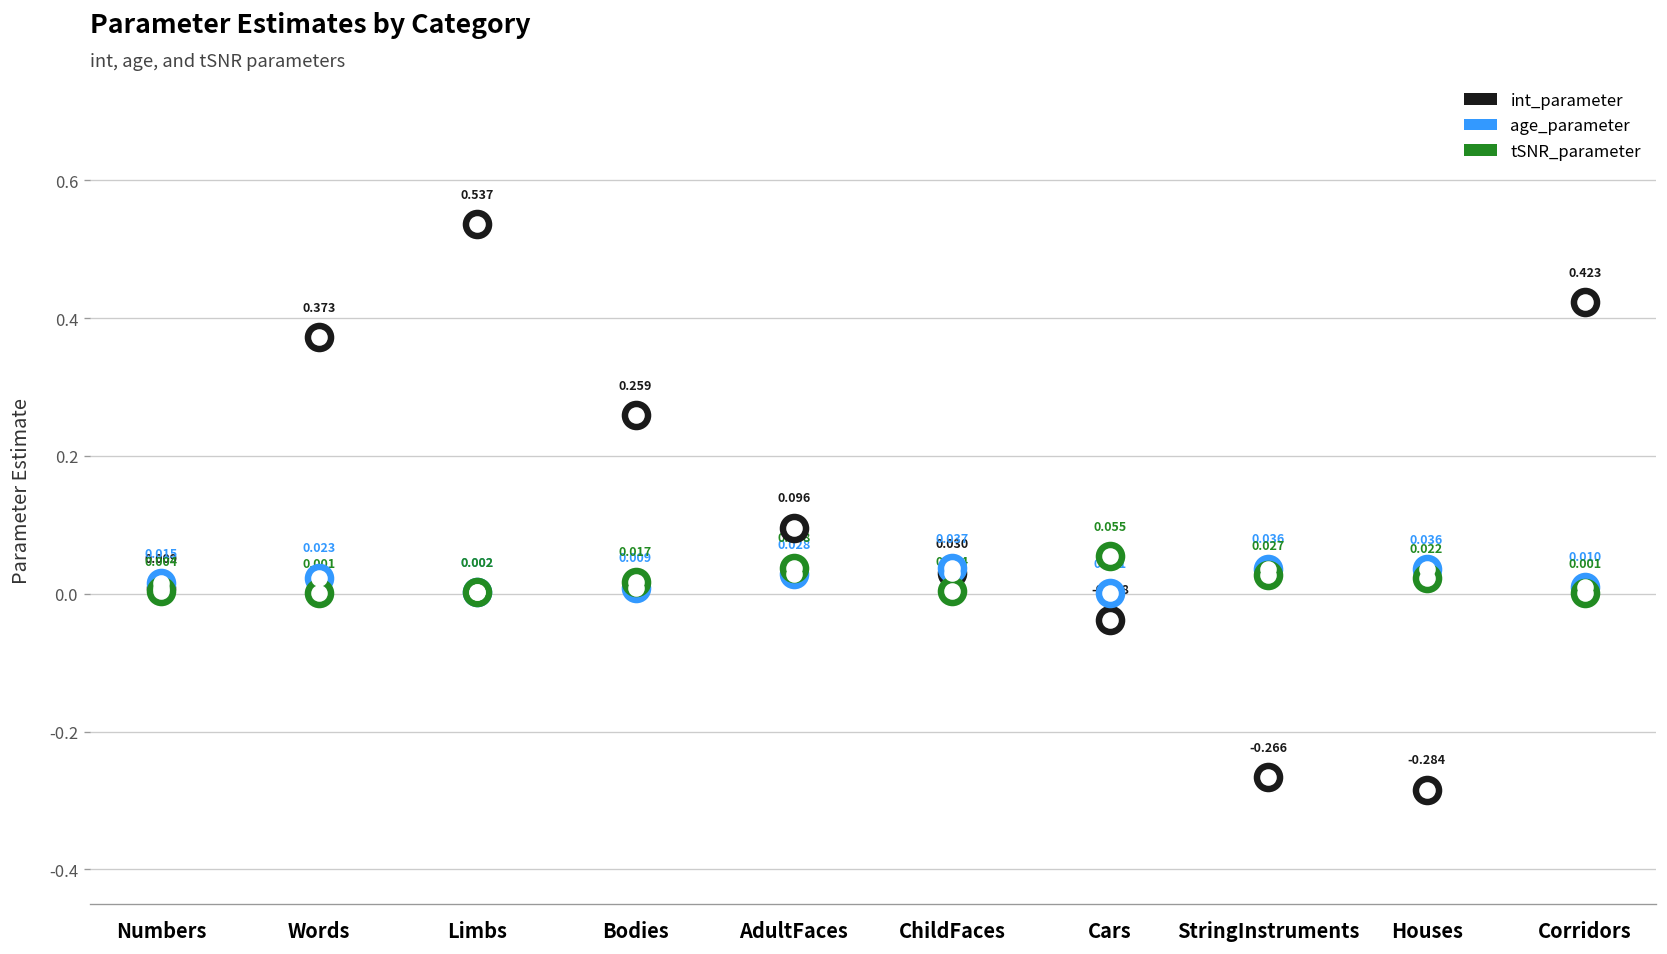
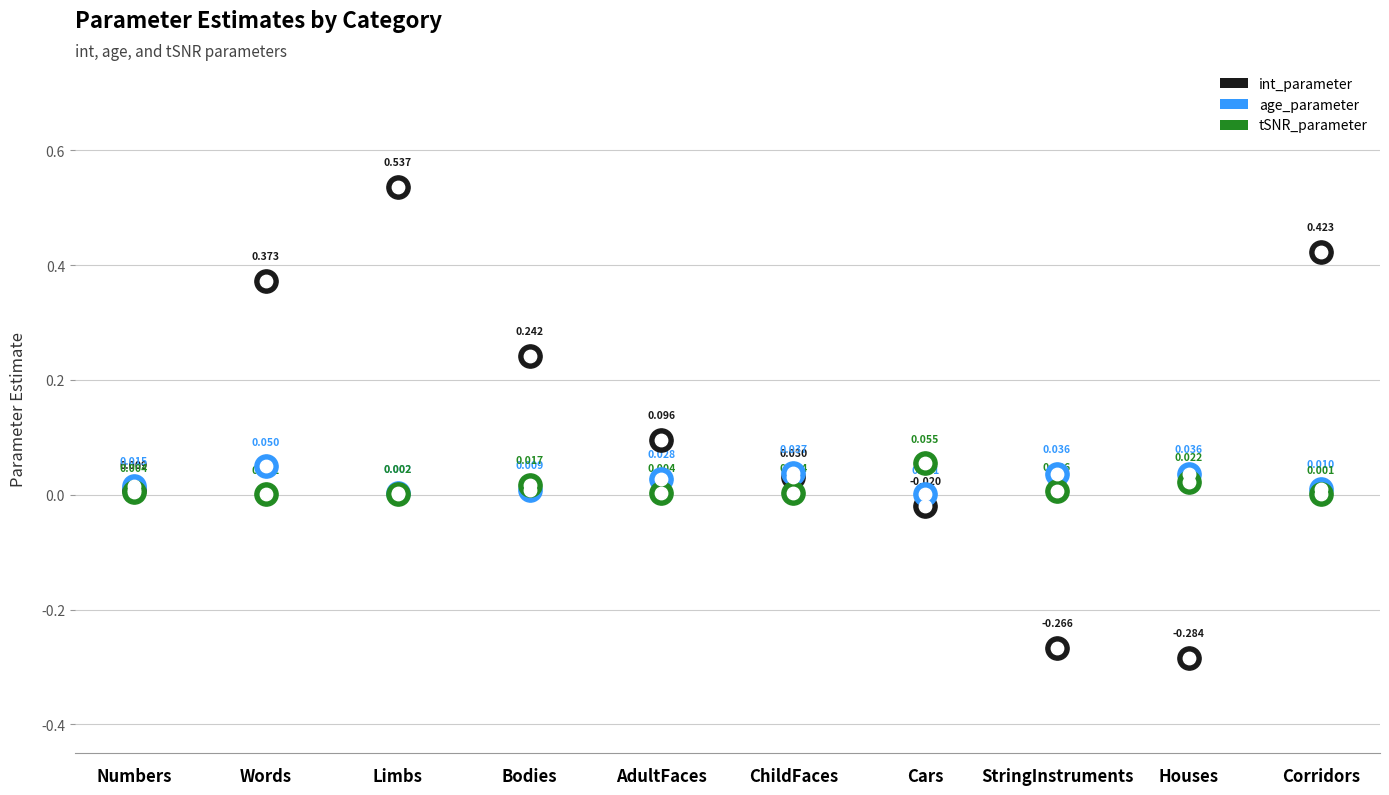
  {
    "int_parameter": {
-     "Bodies": 0.259,
-     "Cars": -0.038
+     "Bodies": 0.242,
+     "Cars": -0.020
    },
    "age_parameter": {
-     "Words": 0.023
+     "Words": 0.050
    },
    "tSNR_parameter": {
-     "AdultFaces": 0.038,
-     "StringInstruments": 0.027
+     "AdultFaces": 0.004,
+     "StringInstruments": 0.006
    }
  }
